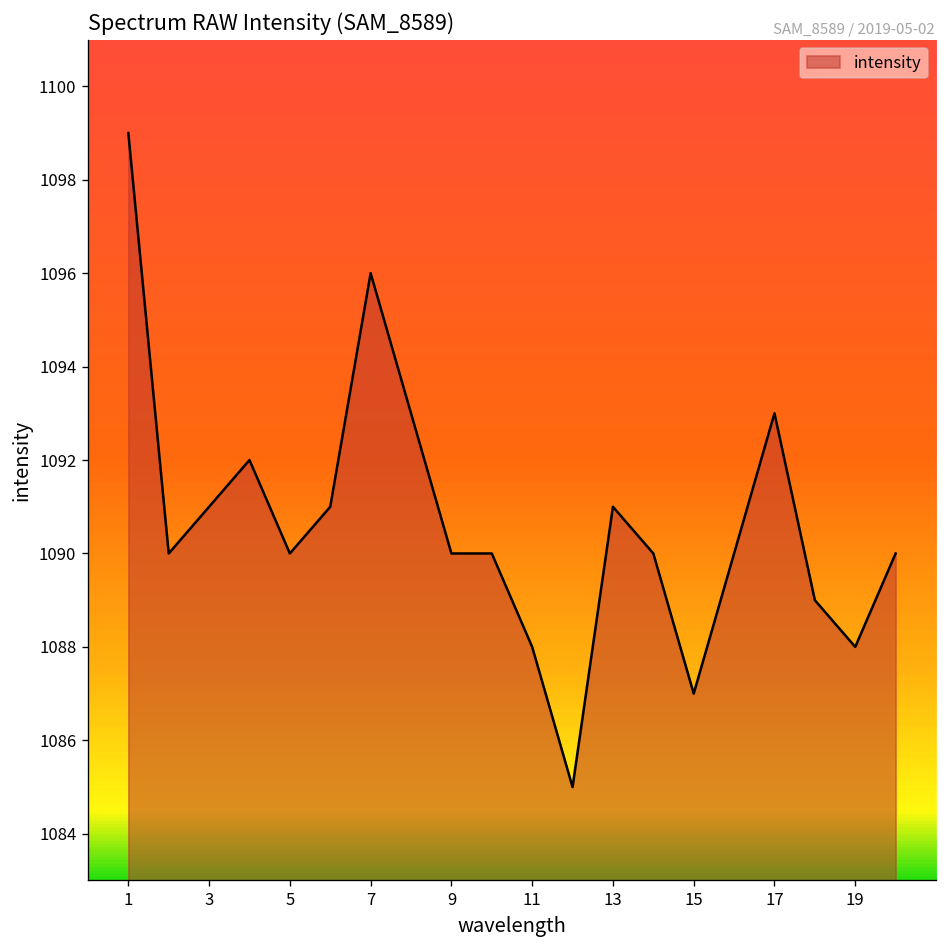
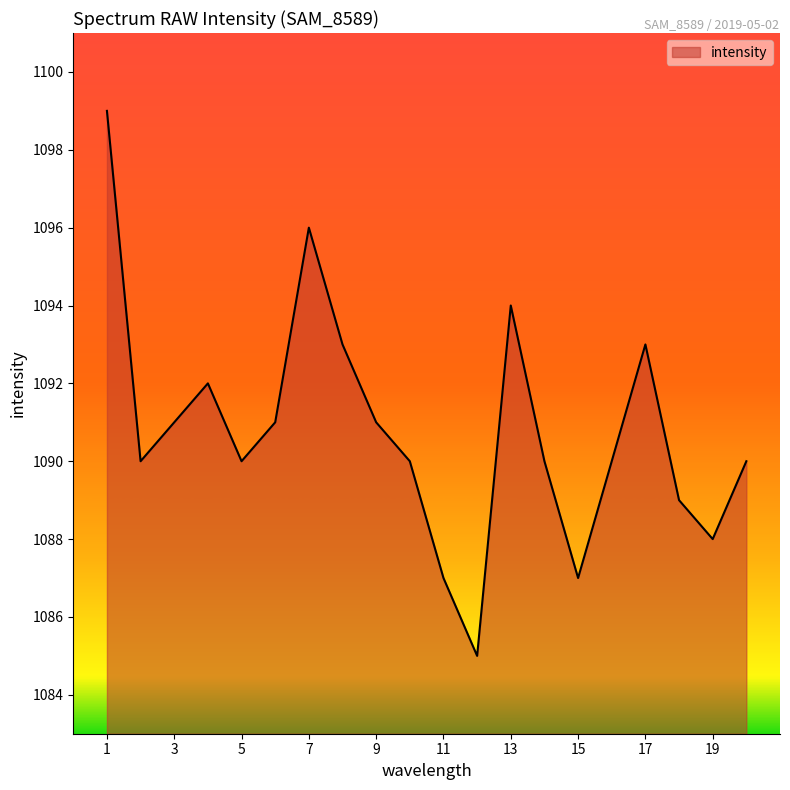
  {
    "1": 1099,
    "3": 1091,
    "5": 1090,
    "7": 1096,
-   "9": 1090,
-   "11": 1088,
-   "13": 1091,
+   "9": 1091,
+   "11": 1087,
+   "13": 1094,
    "15": 1087,
    "17": 1093,
    "19": 1088
  }
